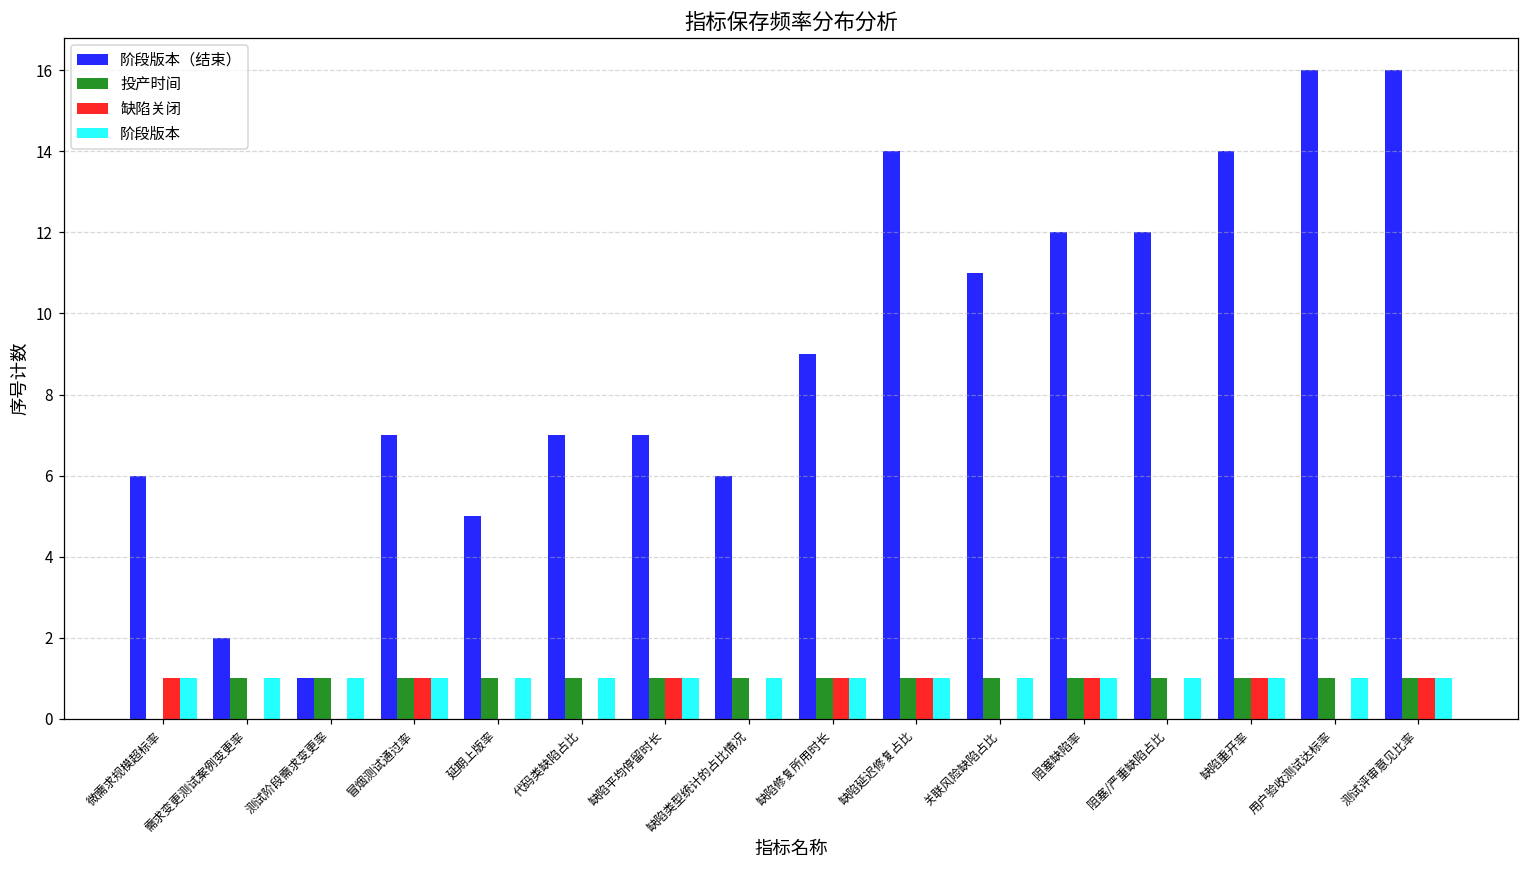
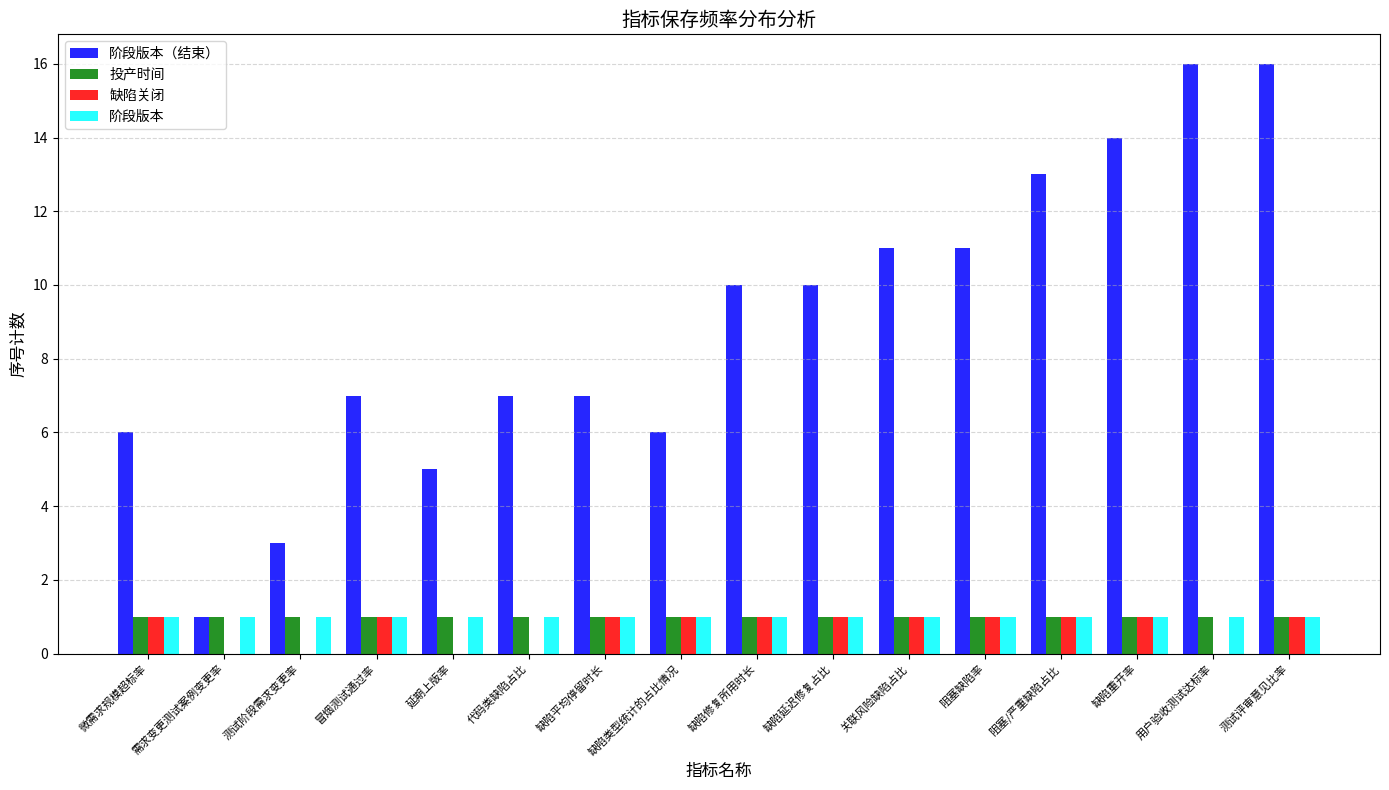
  {
    "阶段版本（结束）": {
      "微需求规模超标率": 6,
-     "需求变更测试案例变更率": 2,
-     "测试阶段需求变更率": 1,
+     "需求变更测试案例变更率": 1,
+     "测试阶段需求变更率": 3,
      "冒烟测试通过率": 7,
      "延期上版率": 5,
      "代码类缺陷占比": 7,
      "缺陷平均停留时长": 7,
      "缺陷类型统计的占比情况": 6,
-     "缺陷修复所用时长": 9,
-     "缺陷延迟修复占比": 14,
+     "缺陷修复所用时长": 10,
+     "缺陷延迟修复占比": 10,
      "关联风险缺陷占比": 11,
-     "阻塞缺陷率": 12,
-     "阻塞/严重缺陷占比": 12,
+     "阻塞缺陷率": 11,
+     "阻塞/严重缺陷占比": 13,
      "缺陷重开率": 14,
      "用户验收测试达标率": 16,
      "测试评审意见比率": 16
    },
    "投产时间": {
-     "微需求规模超标率": 0,
+     "微需求规模超标率": 1,
      "需求变更测试案例变更率": 1,
      "测试阶段需求变更率": 1,
      "冒烟测试通过率": 1,
      "延期上版率": 1,
      "代码类缺陷占比": 1,
      "缺陷平均停留时长": 1,
      "缺陷类型统计的占比情况": 1,
      "缺陷修复所用时长": 1,
      "缺陷延迟修复占比": 1,
      "关联风险缺陷占比": 1,
      "阻塞缺陷率": 1,
      "阻塞/严重缺陷占比": 1,
      "缺陷重开率": 1,
      "用户验收测试达标率": 1,
      "测试评审意见比率": 1
    },
    "缺陷关闭": {
      "微需求规模超标率": 1,
      "需求变更测试案例变更率": 0,
      "测试阶段需求变更率": 0,
      "冒烟测试通过率": 1,
      "延期上版率": 0,
      "代码类缺陷占比": 0,
      "缺陷平均停留时长": 1,
-     "缺陷类型统计的占比情况": 0,
+     "缺陷类型统计的占比情况": 1,
      "缺陷修复所用时长": 1,
      "缺陷延迟修复占比": 1,
-     "关联风险缺陷占比": 0,
+     "关联风险缺陷占比": 1,
      "阻塞缺陷率": 1,
-     "阻塞/严重缺陷占比": 0,
+     "阻塞/严重缺陷占比": 1,
      "缺陷重开率": 1,
      "用户验收测试达标率": 0,
      "测试评审意见比率": 1
    },
    "阶段版本": {
      "微需求规模超标率": 1,
      "需求变更测试案例变更率": 1,
      "测试阶段需求变更率": 1,
      "冒烟测试通过率": 1,
      "延期上版率": 1,
      "代码类缺陷占比": 1,
      "缺陷平均停留时长": 1,
      "缺陷类型统计的占比情况": 1,
      "缺陷修复所用时长": 1,
      "缺陷延迟修复占比": 1,
      "关联风险缺陷占比": 1,
      "阻塞缺陷率": 1,
      "阻塞/严重缺陷占比": 1,
      "缺陷重开率": 1,
      "用户验收测试达标率": 1,
      "测试评审意见比率": 1
    }
  }
